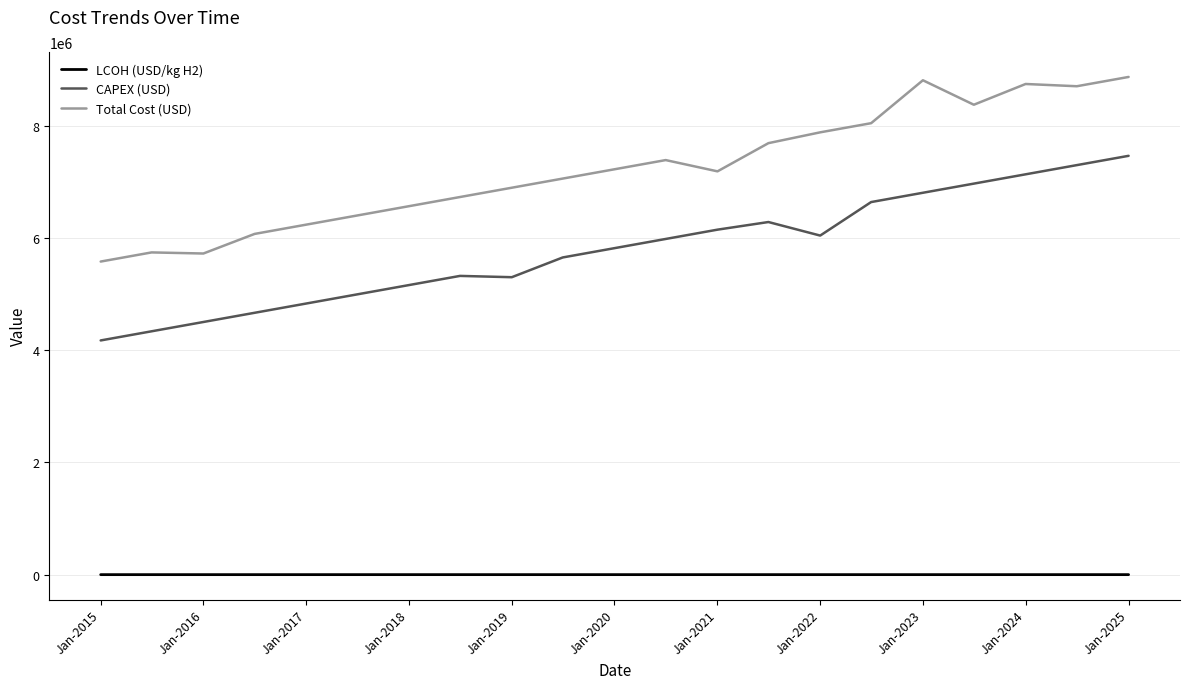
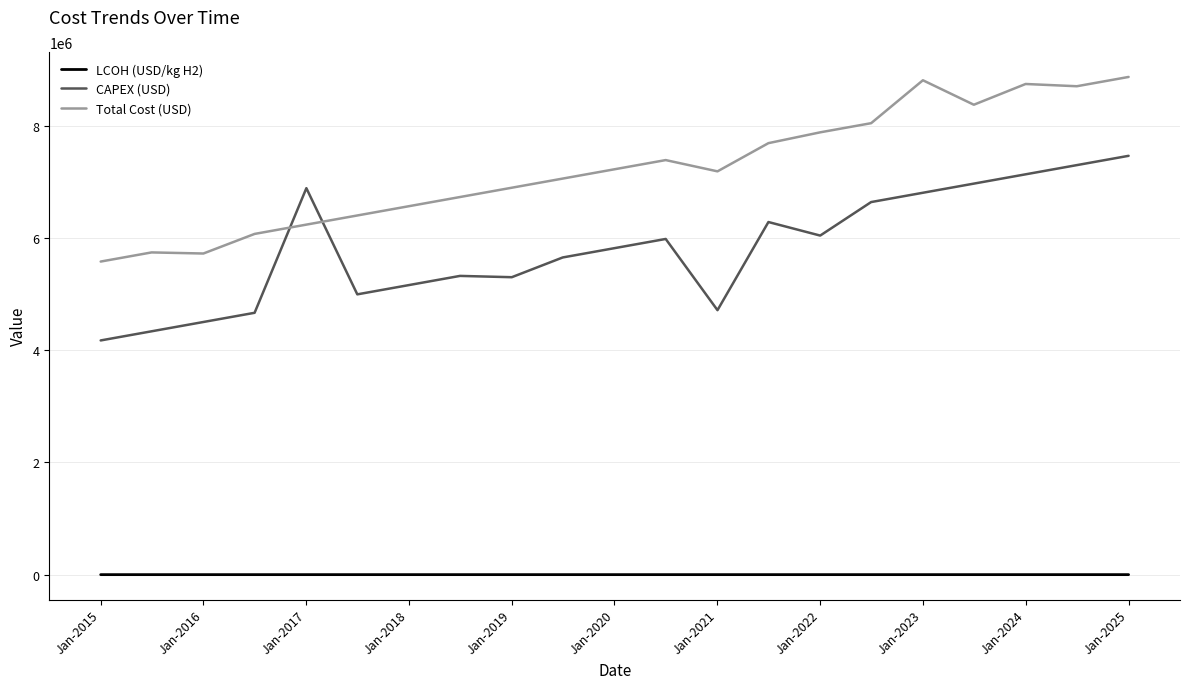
  {
    "LCOH (USD/kg H2)": {
      "Jan-2015": 0,
      "Jan-2016": 0,
      "Jan-2017": 0,
      "Jan-2018": 0,
      "Jan-2019": 0,
      "Jan-2020": 0,
      "Jan-2021": 0,
      "Jan-2022": 0,
      "Jan-2023": 0,
      "Jan-2024": 0,
      "Jan-2025": 0
    },
    "CAPEX (USD)": {
      "Jan-2015": 4200000,
      "Jan-2016": 4500000,
-     "Jan-2017": 4800000,
+     "Jan-2017": 6900000,
      "Jan-2018": 5200000,
      "Jan-2019": 5300000,
      "Jan-2020": 5800000,
-     "Jan-2021": 6100000,
+     "Jan-2021": 4700000,
      "Jan-2022": 6000000,
      "Jan-2023": 6800000,
      "Jan-2024": 7100000,
      "Jan-2025": 7500000
    },
    "Total Cost (USD)": {
      "Jan-2015": 5600000,
      "Jan-2016": 5700000,
      "Jan-2017": 6200000,
      "Jan-2018": 6600000,
      "Jan-2019": 6900000,
      "Jan-2020": 7200000,
      "Jan-2021": 7200000,
      "Jan-2022": 7900000,
      "Jan-2023": 8800000,
      "Jan-2024": 8700000,
      "Jan-2025": 8900000
    }
  }
